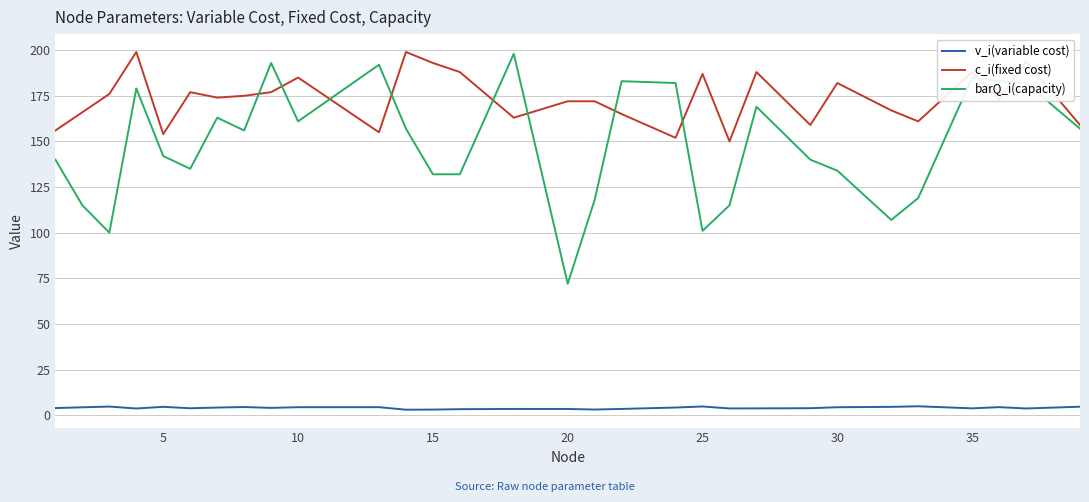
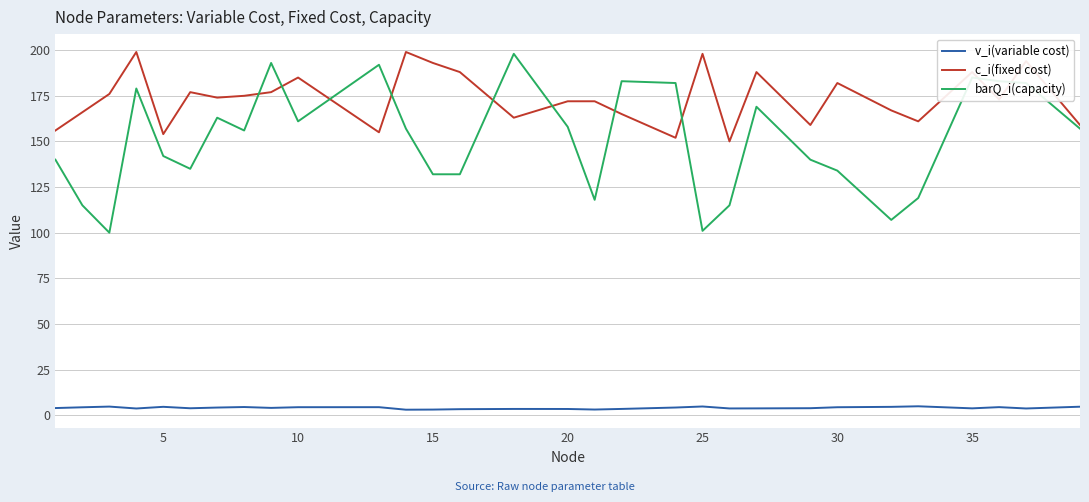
  {
    "v_i(variable cost)": {
      "5": 5,
      "10": 4,
      "15": 3,
      "20": 3,
      "25": 5,
      "30": 4,
      "35": 4
    },
    "c_i(fixed cost)": {
      "5": 154,
      "10": 185,
      "15": 193,
      "20": 172,
-     "25": 187,
+     "25": 198,
      "30": 182
    },
    "barQ_i(capacity)": {
      "5": 142,
      "10": 161,
      "15": 132,
-     "20": 72,
+     "20": 158,
      "25": 101,
      "30": 134
    }
  }
